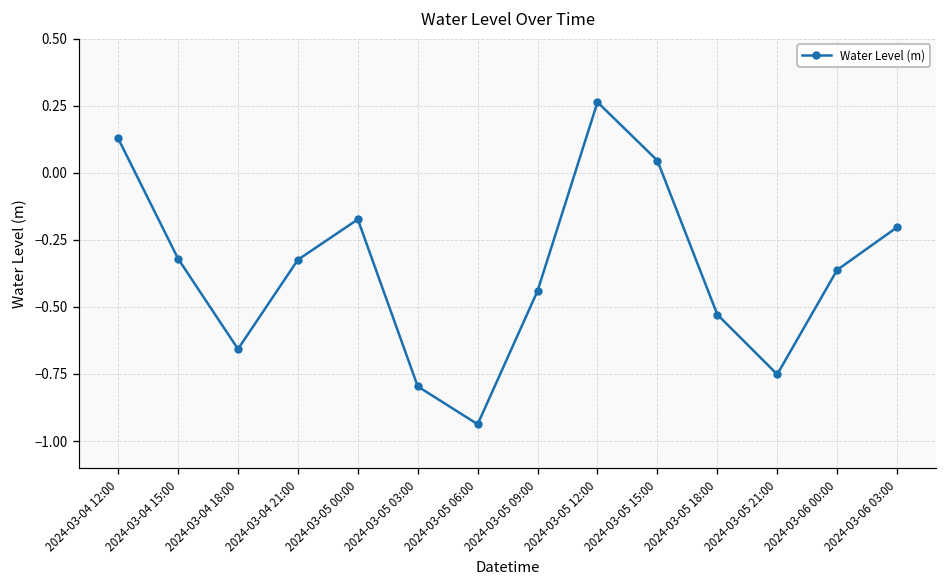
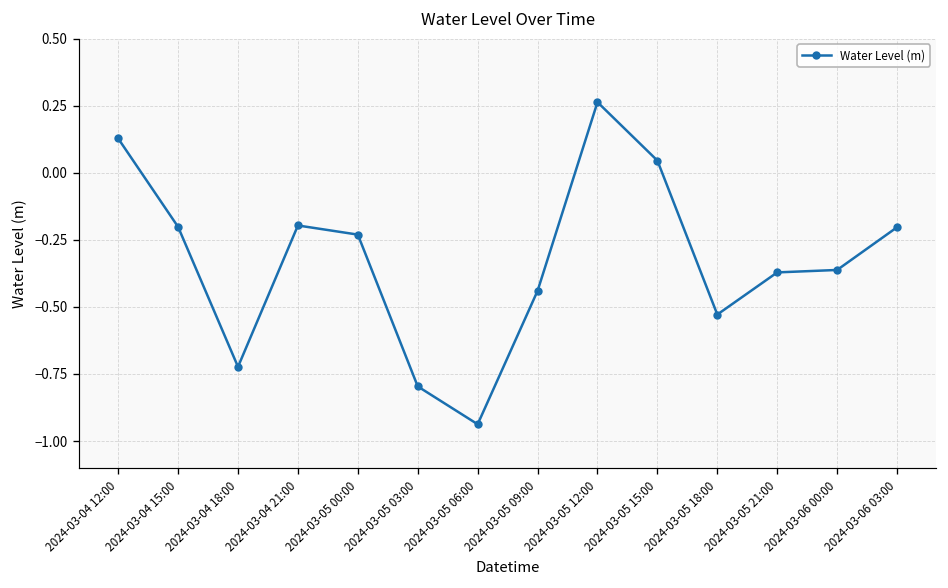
  {
    "2024-03-04 12:00": 0.13,
-   "2024-03-04 15:00": -0.32,
-   "2024-03-04 18:00": -0.66,
-   "2024-03-04 21:00": -0.32,
-   "2024-03-05 00:00": -0.17,
+   "2024-03-04 15:00": -0.20,
+   "2024-03-04 18:00": -0.72,
+   "2024-03-04 21:00": -0.20,
+   "2024-03-05 00:00": -0.23,
    "2024-03-05 03:00": -0.80,
    "2024-03-05 06:00": -0.94,
    "2024-03-05 09:00": -0.44,
    "2024-03-05 12:00": 0.26,
    "2024-03-05 15:00": 0.05,
    "2024-03-05 18:00": -0.53,
-   "2024-03-05 21:00": -0.75,
+   "2024-03-05 21:00": -0.37,
    "2024-03-06 00:00": -0.36,
    "2024-03-06 03:00": -0.20
  }
